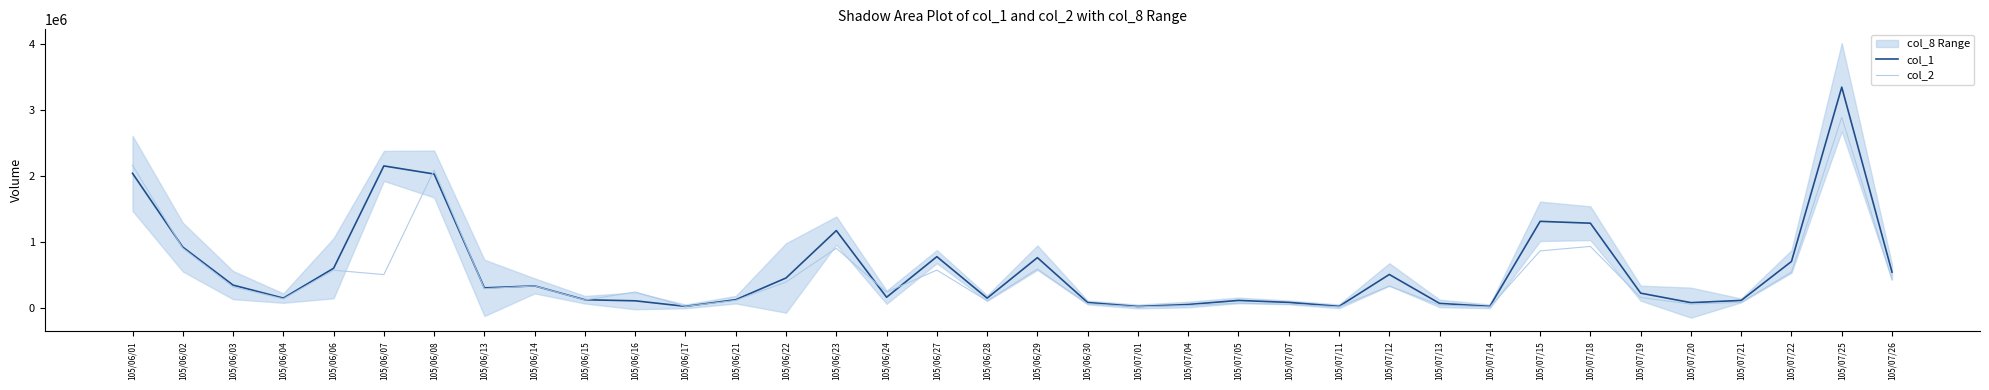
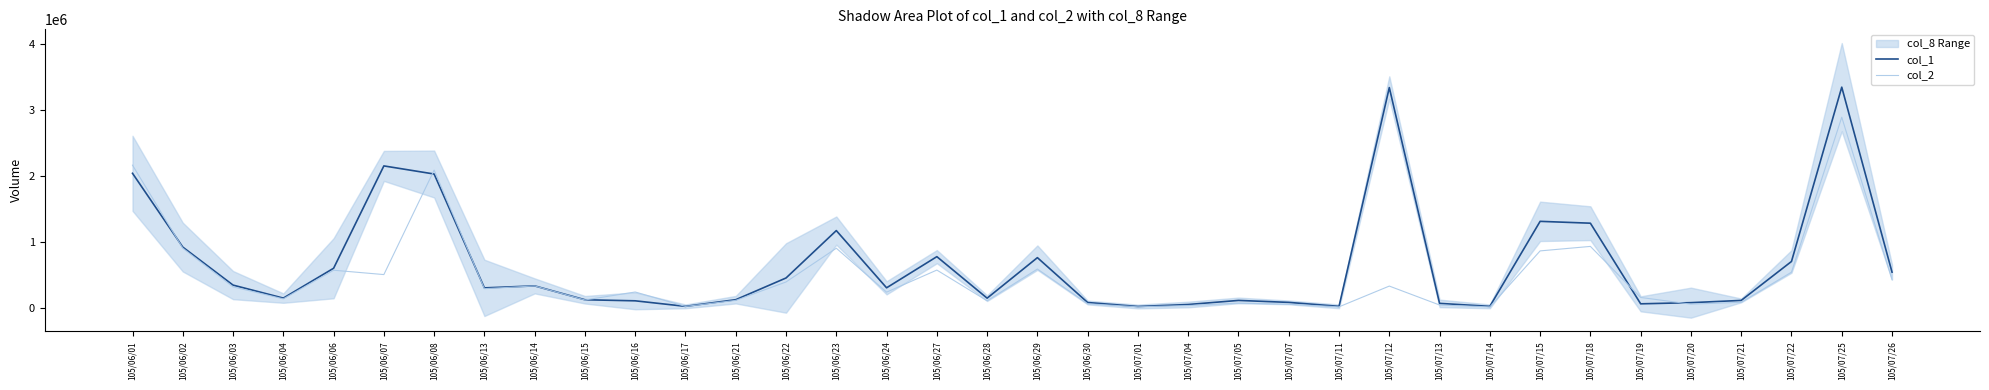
  {
    "col_1": {
      "105/06/01": 2000000,
      "105/06/07": 2100000,
      "105/06/08": 2000000,
      "105/06/16": 100000,
      "105/06/22": 500000,
      "105/06/23": 1200000,
-     "105/06/24": 200000,
+     "105/06/24": 300000,
      "105/06/27": 800000,
      "105/06/28": 100000,
      "105/06/29": 800000,
      "105/07/05": 100000,
-     "105/07/12": 500000,
+     "105/07/12": 3300000,
      "105/07/15": 1300000,
      "105/07/18": 1300000,
-     "105/07/19": 200000,
+     "105/07/19": 100000,
      "105/07/22": 700000,
      "105/07/25": 3300000,
      "105/07/26": 500000
    }
  }
